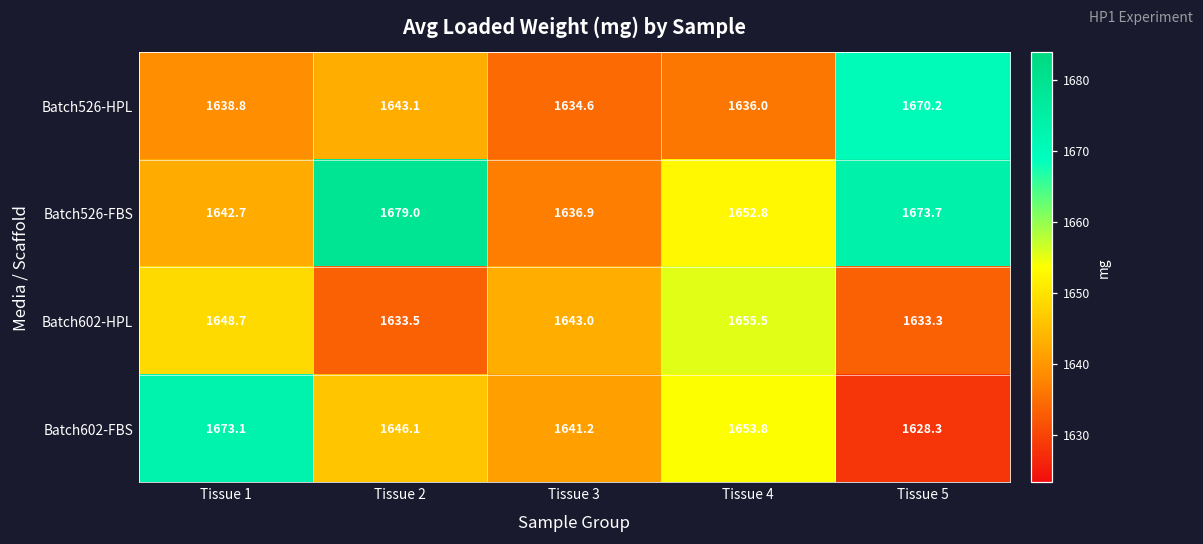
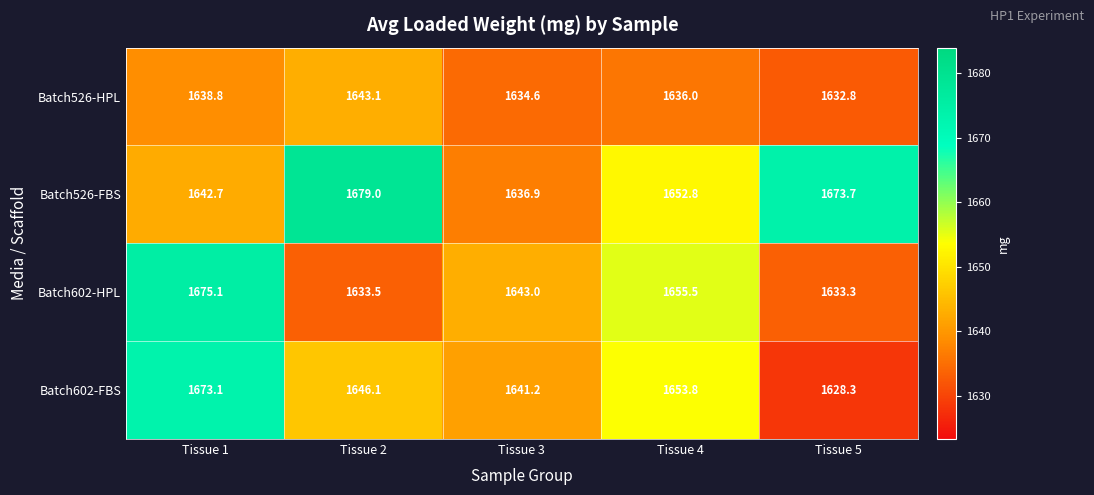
  {
    "Batch526-HPL": {
      "Tissue 1": 1638.8,
      "Tissue 2": 1643.1,
      "Tissue 3": 1634.6,
      "Tissue 4": 1636.0,
-     "Tissue 5": 1670.2
+     "Tissue 5": 1632.8
    },
    "Batch526-FBS": {
      "Tissue 1": 1642.7,
      "Tissue 2": 1679.0,
      "Tissue 3": 1636.9,
      "Tissue 4": 1652.8,
      "Tissue 5": 1673.7
    },
    "Batch602-HPL": {
-     "Tissue 1": 1648.7,
+     "Tissue 1": 1675.1,
      "Tissue 2": 1633.5,
      "Tissue 3": 1643.0,
      "Tissue 4": 1655.5,
      "Tissue 5": 1633.3
    },
    "Batch602-FBS": {
      "Tissue 1": 1673.1,
      "Tissue 2": 1646.1,
      "Tissue 3": 1641.2,
      "Tissue 4": 1653.8,
      "Tissue 5": 1628.3
    }
  }
